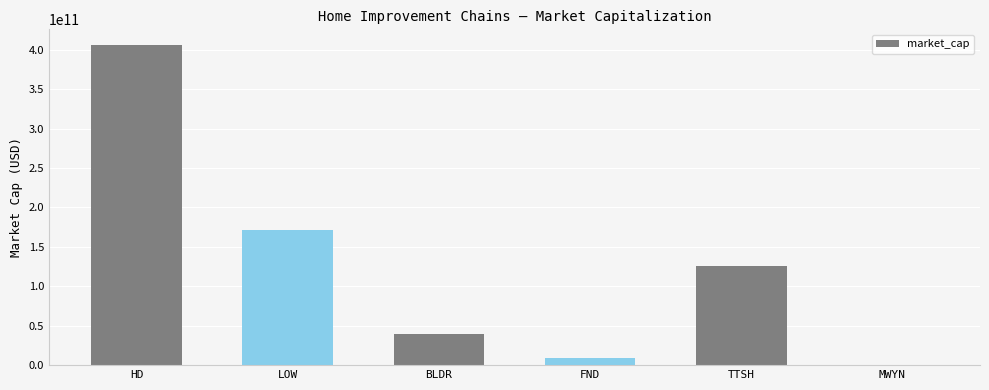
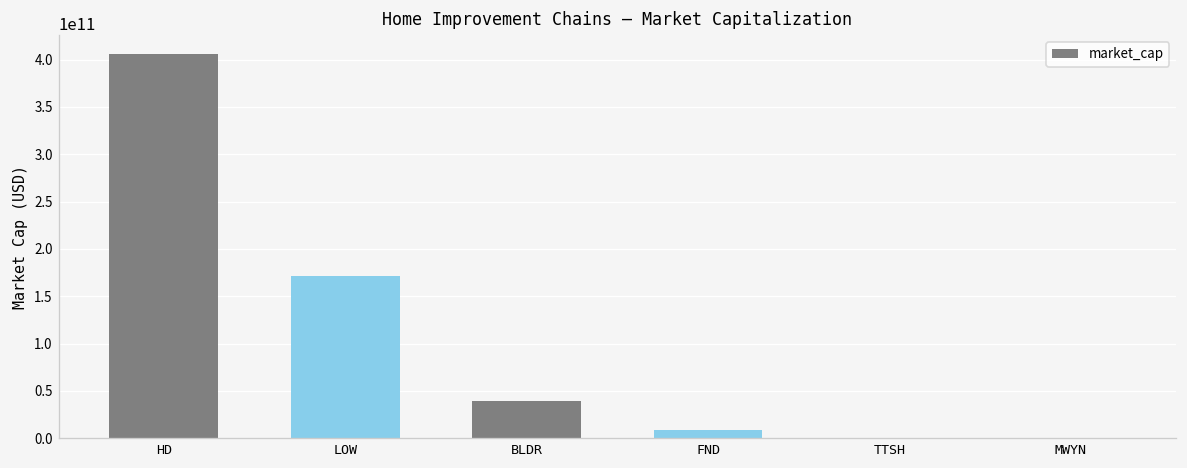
  {
    "HD": 410000000000,
    "LOW": 170000000000,
    "BLDR": 40000000000,
    "FND": 10000000000,
-   "TTSH": 130000000000
+   "TTSH": 0
  }
